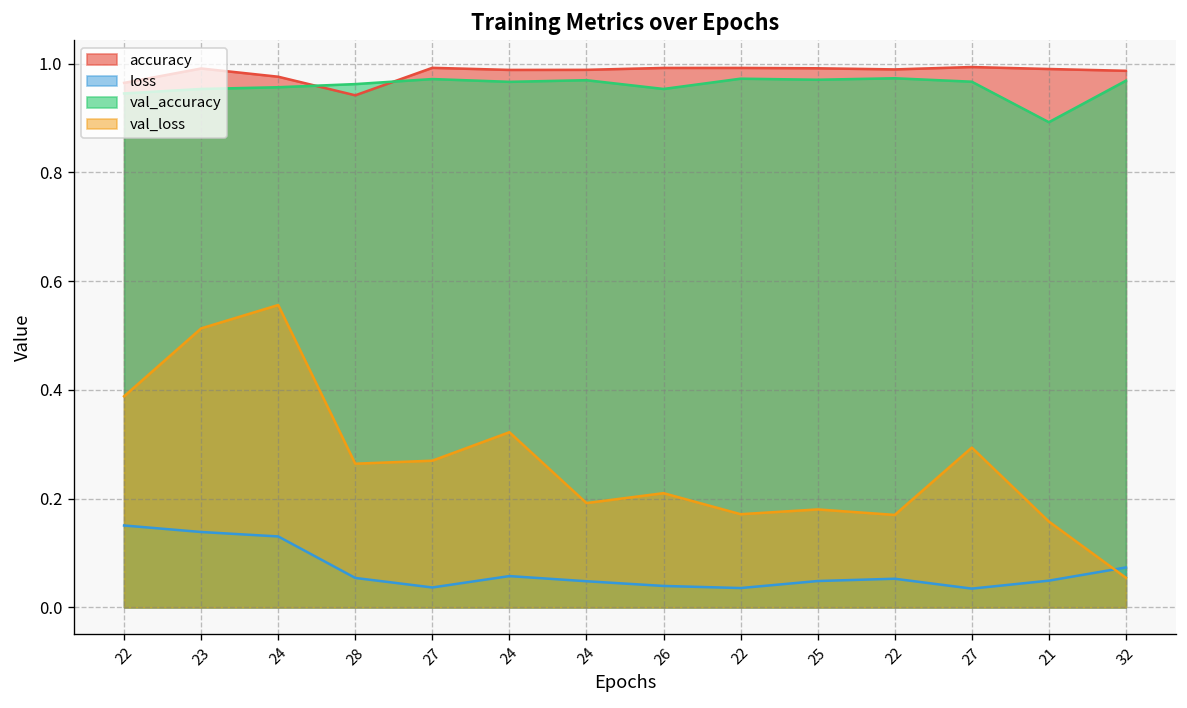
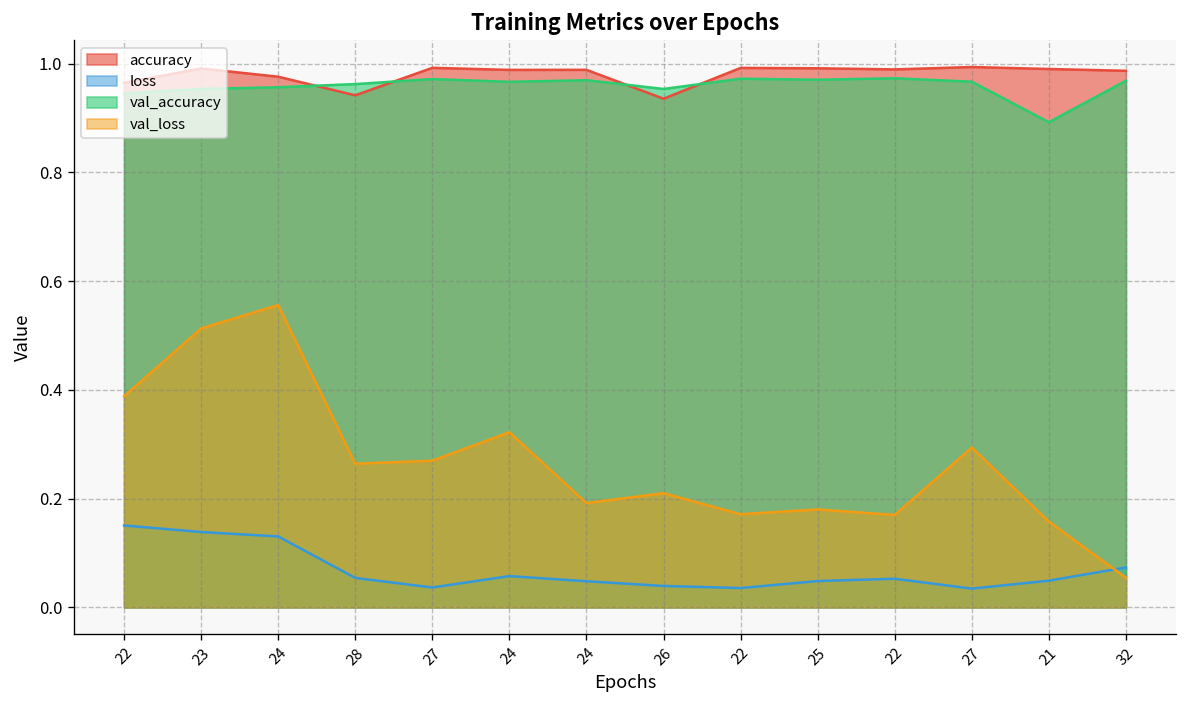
  {
    "accuracy": {
      "28": 0.94,
-     "26": 0.99,
+     "26": 0.94,
      "25": 0.99,
      "21": 0.99,
      "32": 0.99
    },
    "loss": {
      "23": 0.14,
      "28": 0.05,
      "26": 0.04,
      "25": 0.05,
      "21": 0.05,
      "32": 0.07
    },
    "val_accuracy": {
      "28": 0.96,
      "26": 0.95,
      "25": 0.97,
      "21": 0.89,
      "32": 0.97
    },
    "val_loss": {
      "23": 0.51,
      "28": 0.26,
      "26": 0.21,
      "25": 0.18,
      "21": 0.16,
      "32": 0.05
    }
  }
